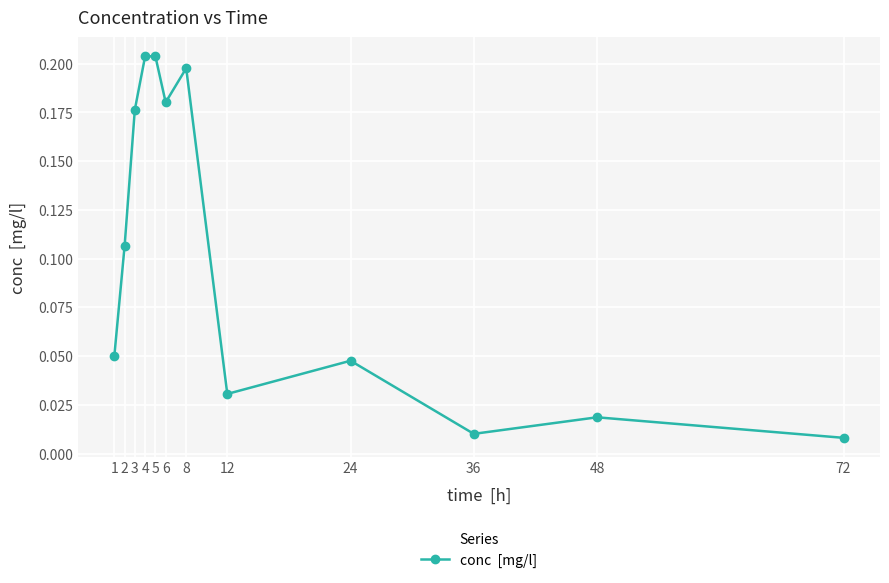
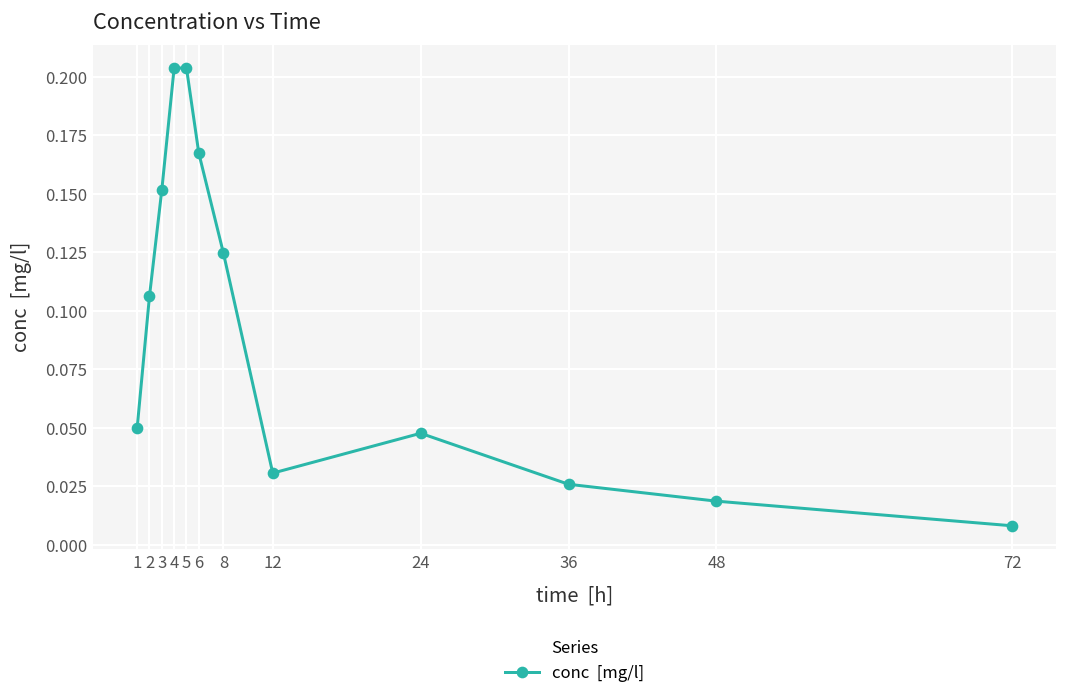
  {
    "1": 0.050,
    "2": 0.106,
-   "3": 0.176,
+   "3": 0.152,
    "4": 0.204,
    "5": 0.204,
-   "6": 0.180,
-   "8": 0.198,
+   "6": 0.167,
+   "8": 0.125,
    "12": 0.031,
    "24": 0.048,
-   "36": 0.010,
+   "36": 0.026,
    "48": 0.019,
    "72": 0.008
  }
